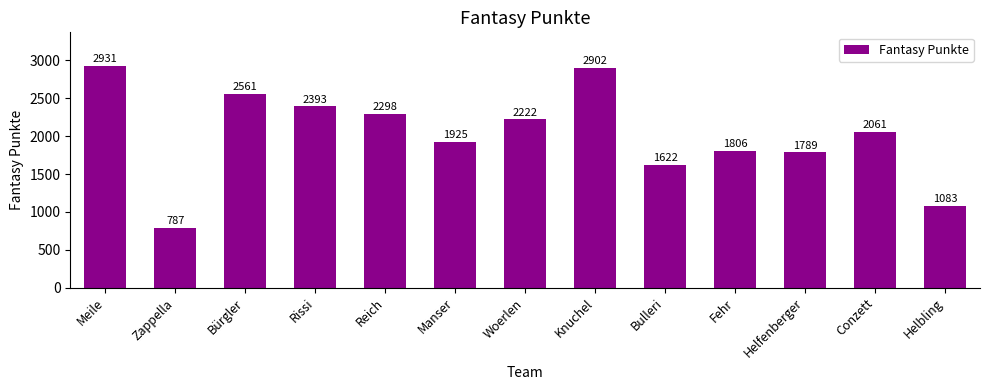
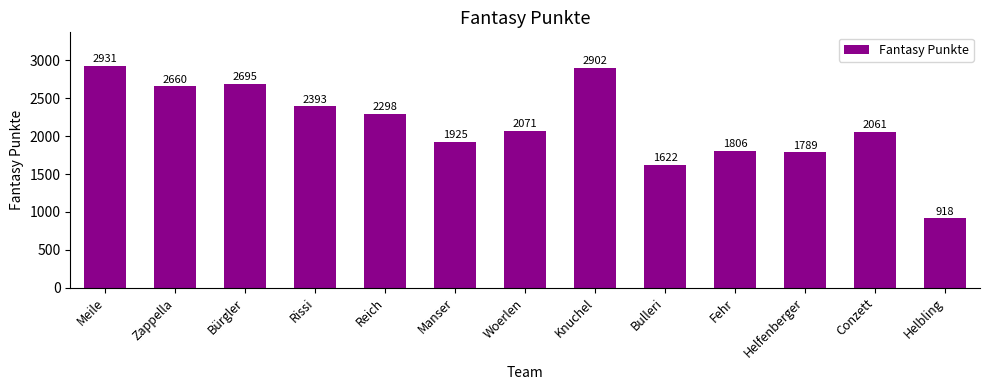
  {
    "Meile": 2931,
-   "Zappella": 787,
-   "Bürgler": 2561,
+   "Zappella": 2660,
+   "Bürgler": 2695,
    "Rissi": 2393,
    "Reich": 2298,
    "Manser": 1925,
-   "Woerlen": 2222,
+   "Woerlen": 2071,
    "Knuchel": 2902,
    "Bulleri": 1622,
    "Fehr": 1806,
    "Helfenberger": 1789,
    "Conzett": 2061,
-   "Helbling": 1083
+   "Helbling": 918
  }
